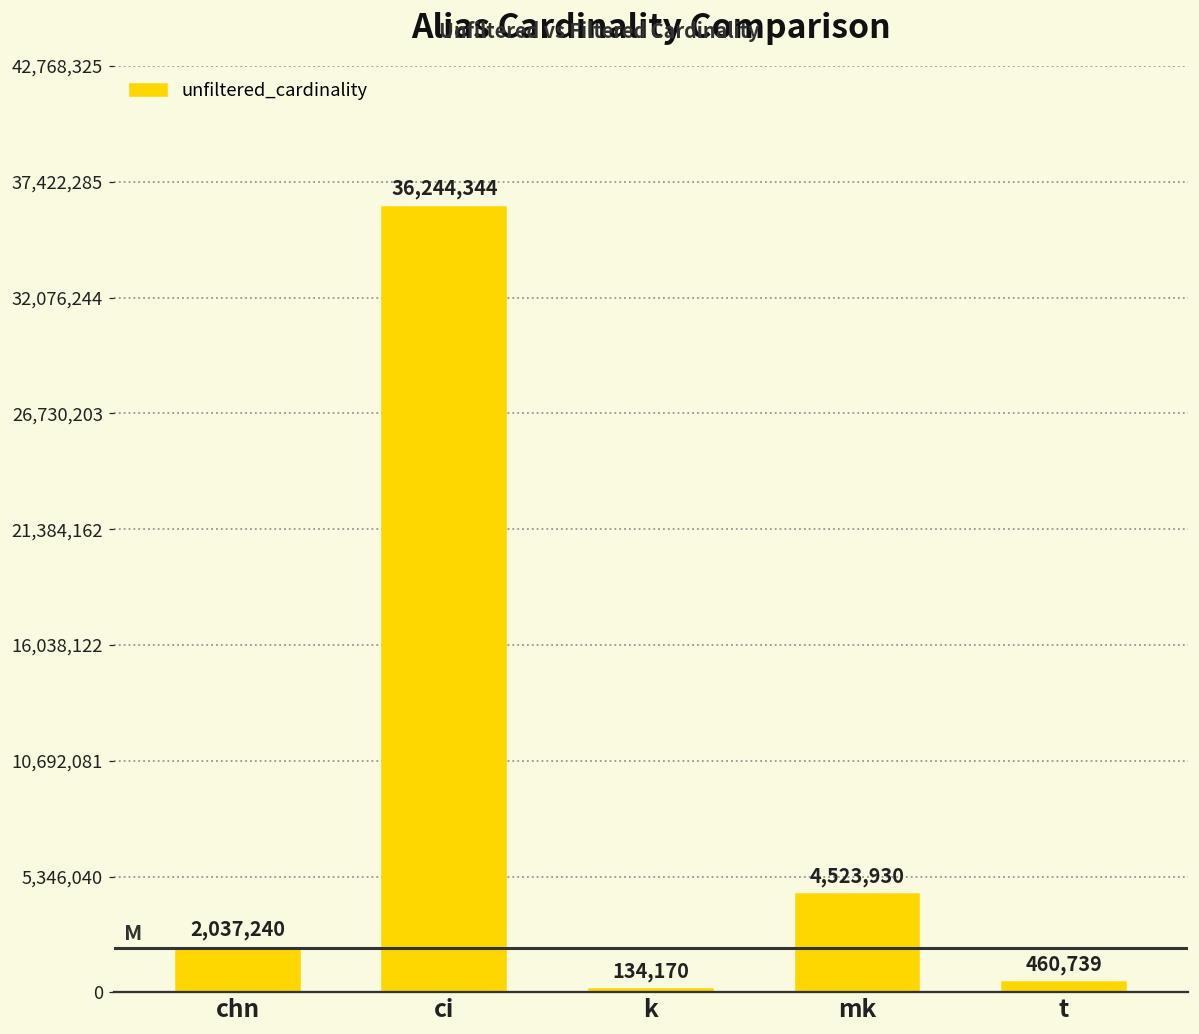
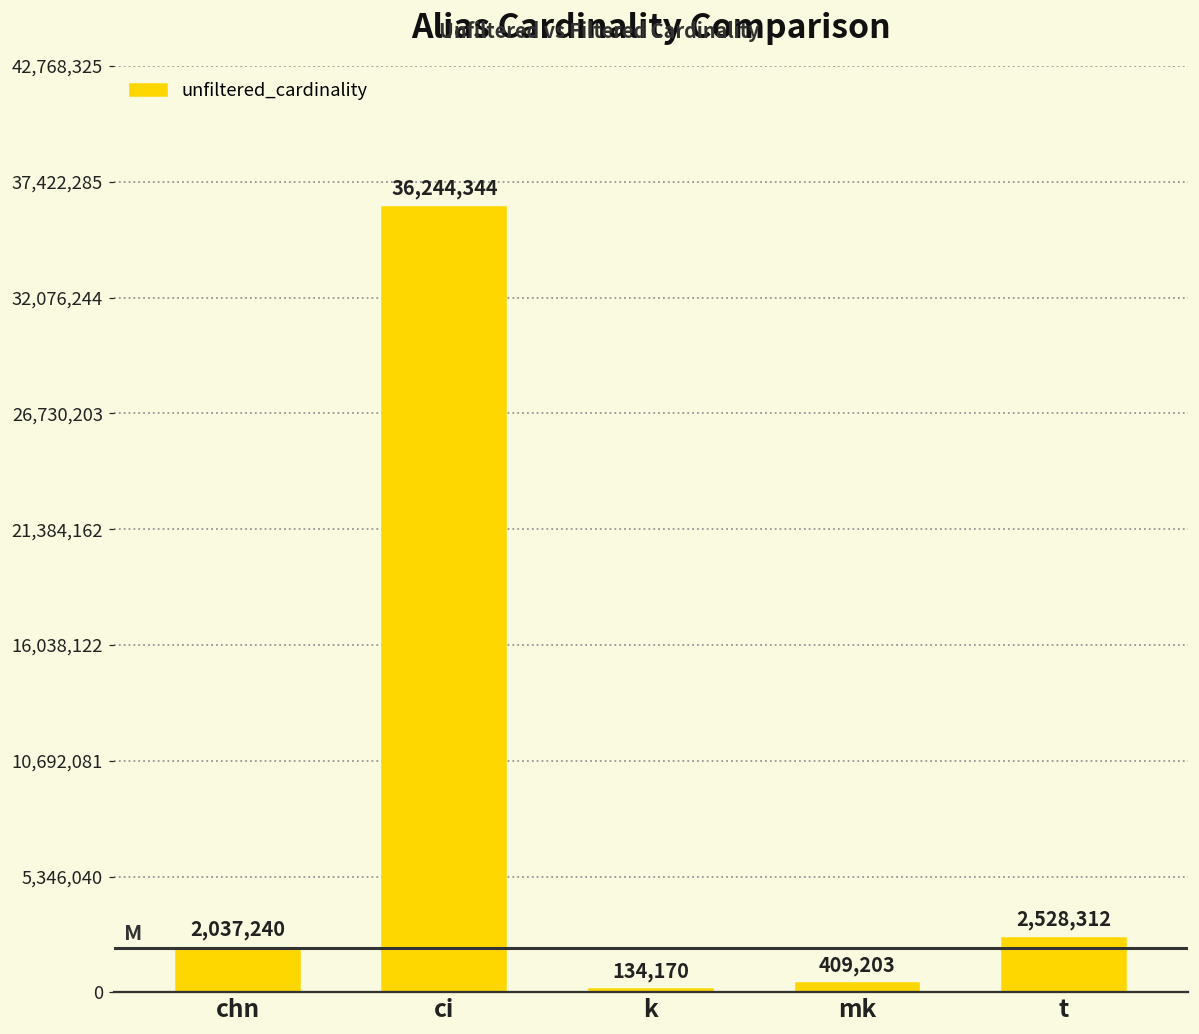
  {
    "chn": "2,037,240",
    "ci": "36,244,344",
    "k": "134,170",
-   "mk": "4,523,930",
-   "t": "460,739"
+   "mk": "409,203",
+   "t": "2,528,312"
  }
